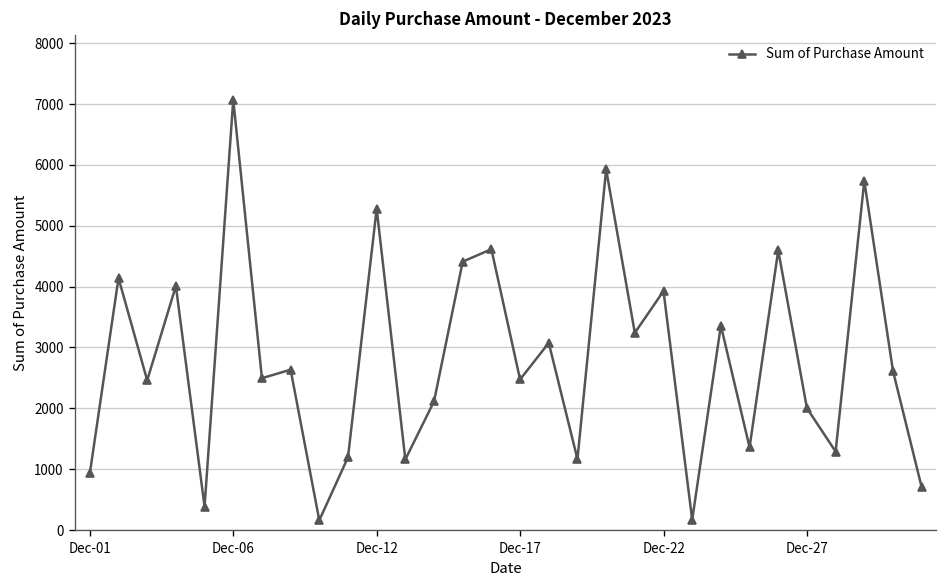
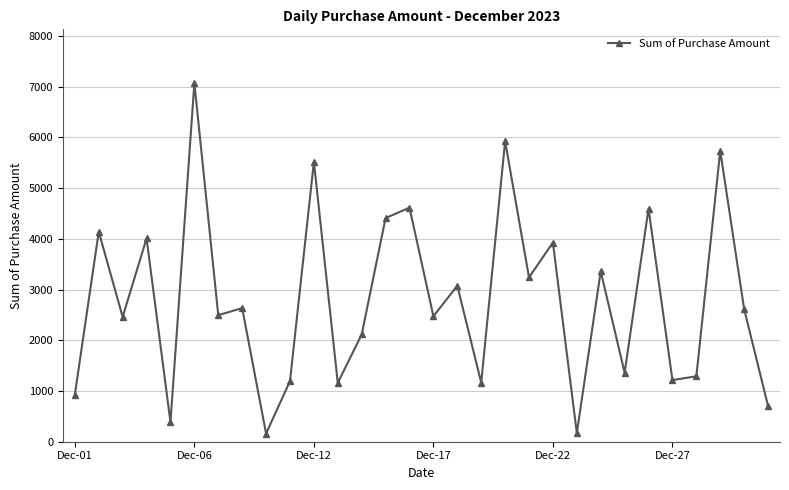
  {
    "Dec-01": 900,
    "Dec-06": 7100,
-   "Dec-12": 5300,
+   "Dec-12": 5500,
    "Dec-17": 2500,
    "Dec-22": 3900,
-   "Dec-27": 2000
+   "Dec-27": 1200
  }
